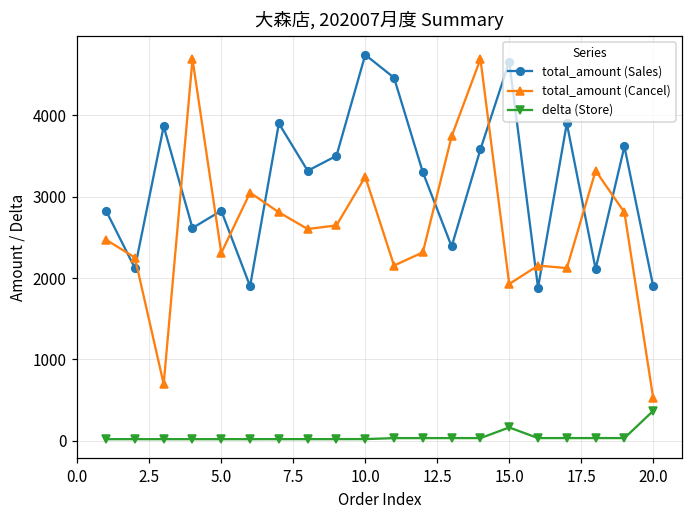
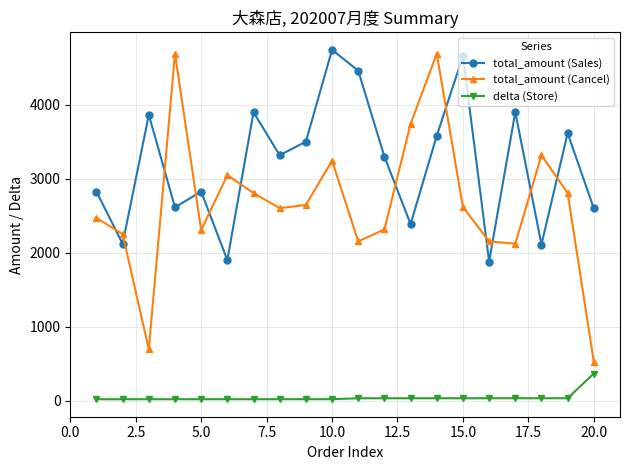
  {
    "total_amount (Sales)": {
      "5.0": 2800,
      "10.0": 4700,
-     "20.0": 1900
+     "20.0": 2600
    },
    "total_amount (Cancel)": {
      "5.0": 2300,
      "10.0": 3200,
-     "15.0": 1900,
+     "15.0": 2600,
      "20.0": 500
    },
    "delta (Store)": {
      "5.0": 0,
      "10.0": 0,
-     "15.0": 200,
+     "15.0": 0,
      "20.0": 400
    }
  }
